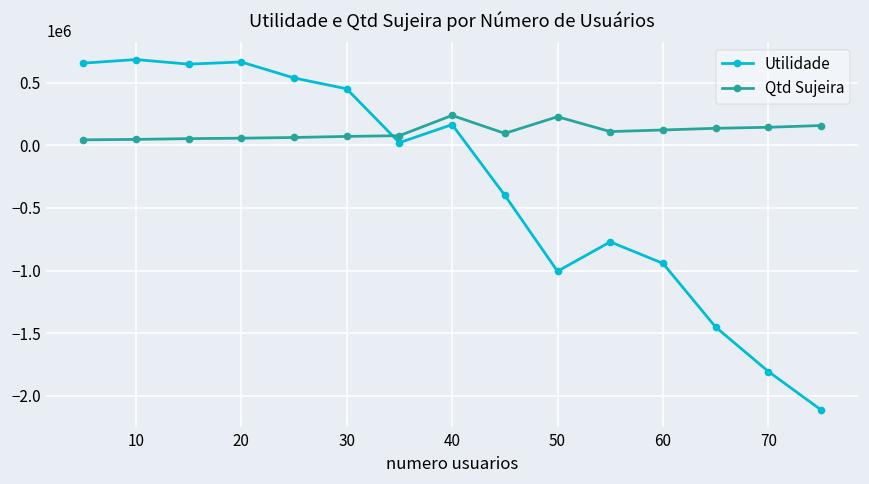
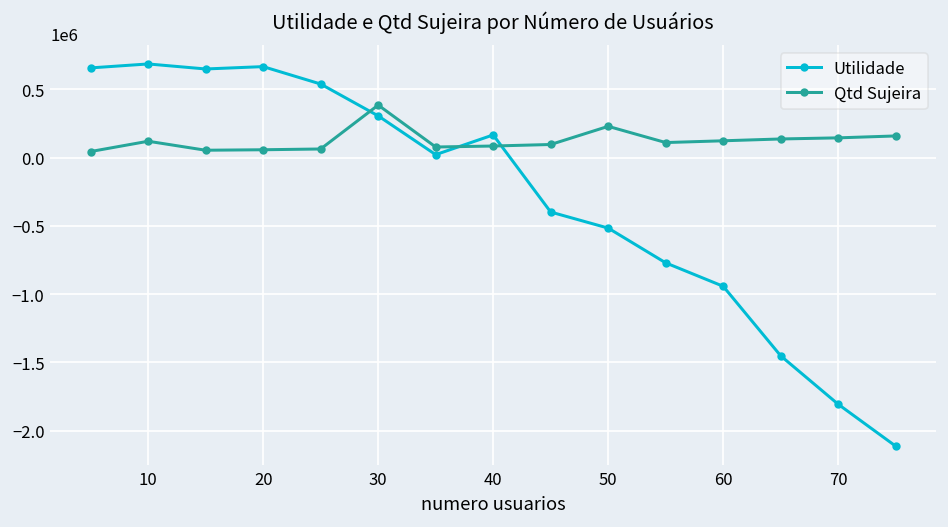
  {
    "Utilidade": {
      "10": 690000,
      "20": 670000,
-     "30": 450000,
+     "30": 310000,
      "40": 170000,
-     "50": -1010000,
+     "50": -520000,
      "60": -940000,
      "70": -1810000
    },
    "Qtd Sujeira": {
-     "10": 50000,
+     "10": 120000,
      "20": 60000,
-     "30": 70000,
-     "40": 240000,
+     "30": 390000,
+     "40": 90000,
      "50": 230000,
      "60": 120000,
      "70": 150000
    }
  }
